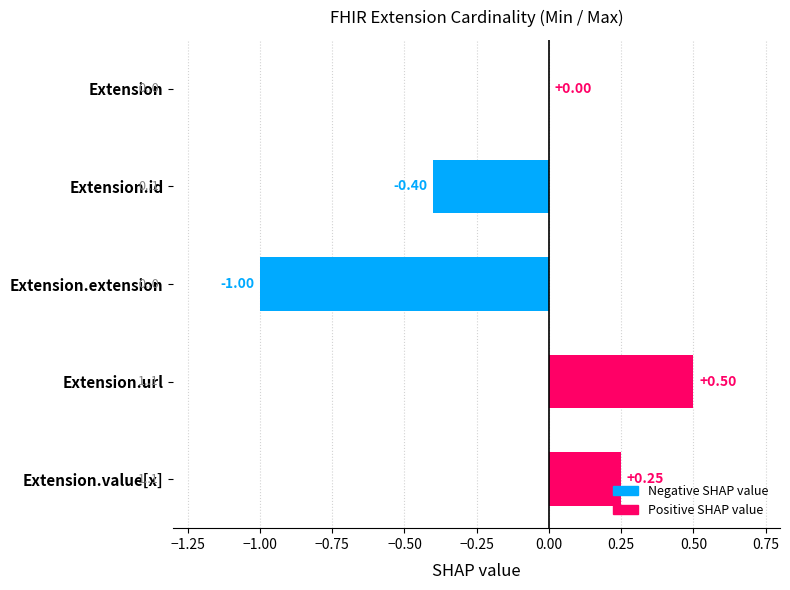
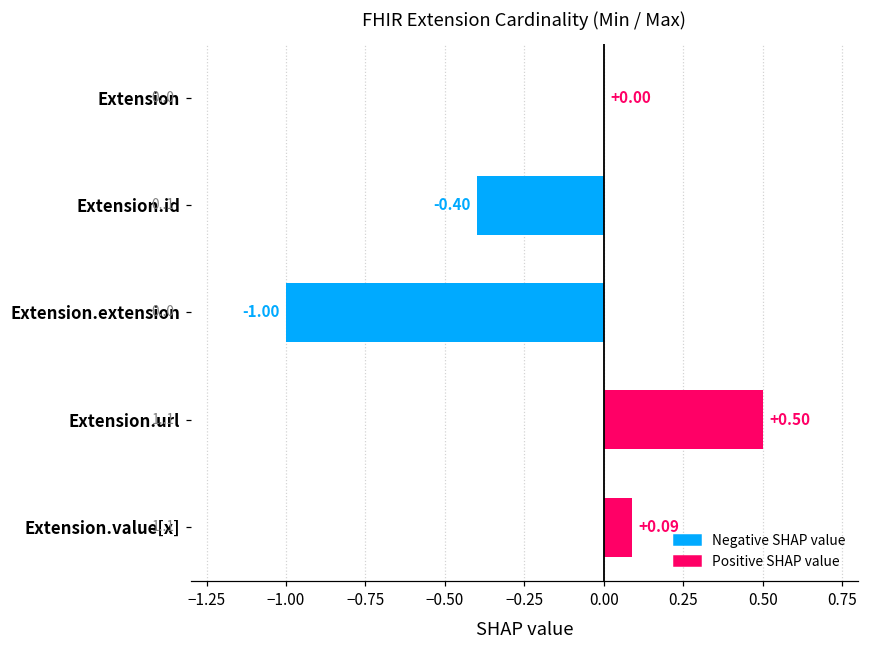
  {
    "Extension": "+0.00",
    "Extension.id": "-0.40",
    "Extension.extension": "-1.00",
    "Extension.url": "+0.50",
-   "Extension.value[x]": "+0.25"
+   "Extension.value[x]": "+0.09"
  }
